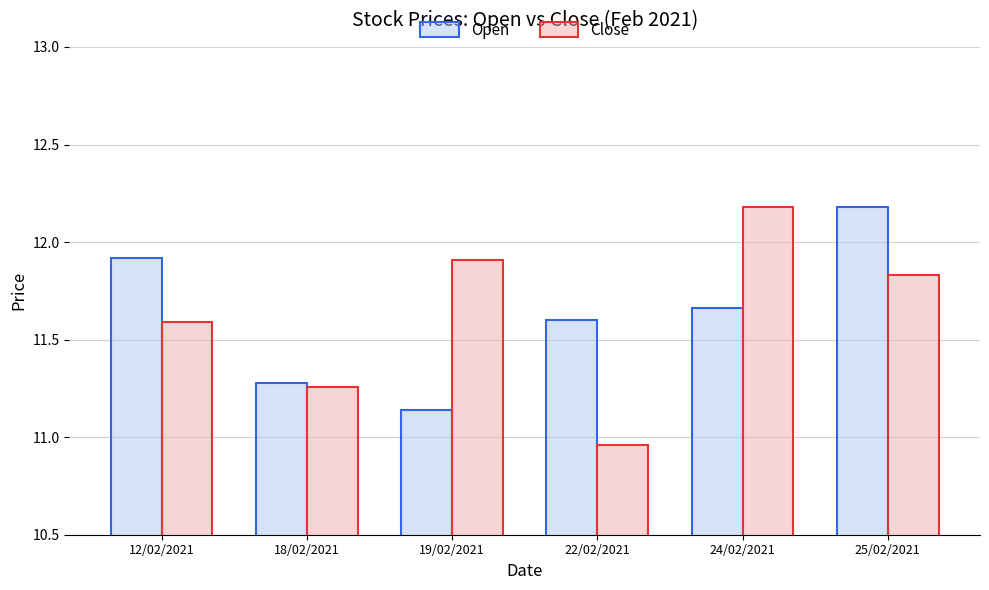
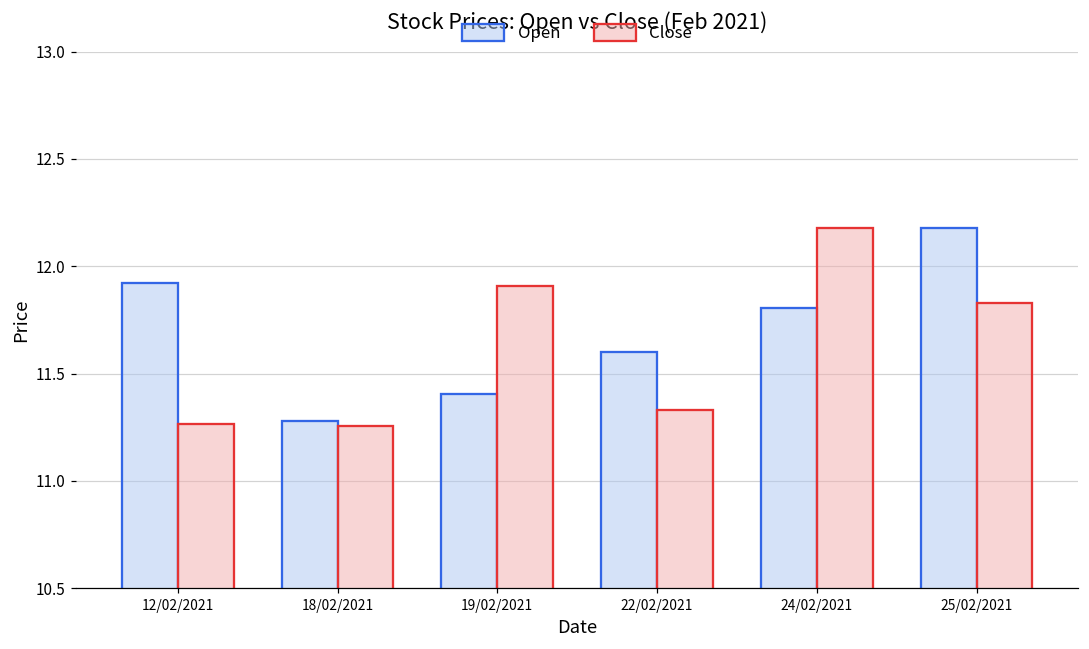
  {
    "Open": {
      "12/02/2021": 11.92,
      "18/02/2021": 11.28,
-     "19/02/2021": 11.14,
+     "19/02/2021": 11.41,
      "22/02/2021": 11.60,
-     "24/02/2021": 11.66,
+     "24/02/2021": 11.81,
      "25/02/2021": 12.18
    },
    "Close": {
-     "12/02/2021": 11.59,
+     "12/02/2021": 11.27,
      "18/02/2021": 11.26,
      "19/02/2021": 11.91,
-     "22/02/2021": 10.96,
+     "22/02/2021": 11.33,
      "24/02/2021": 12.18,
      "25/02/2021": 11.83
    }
  }
